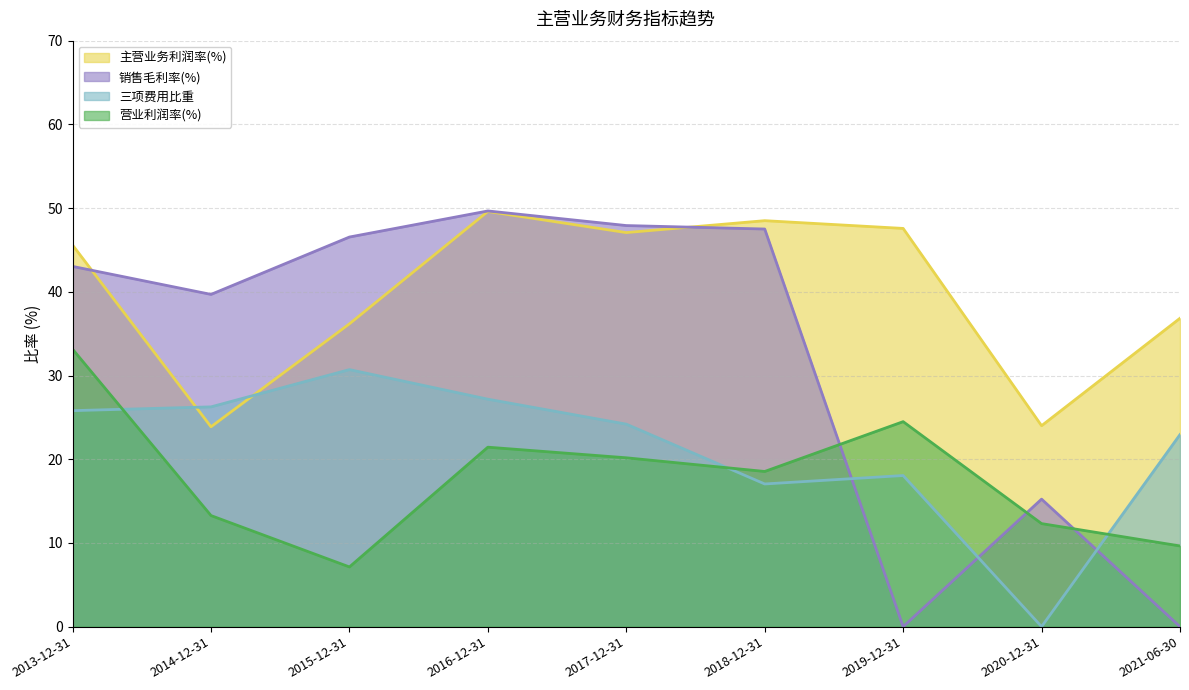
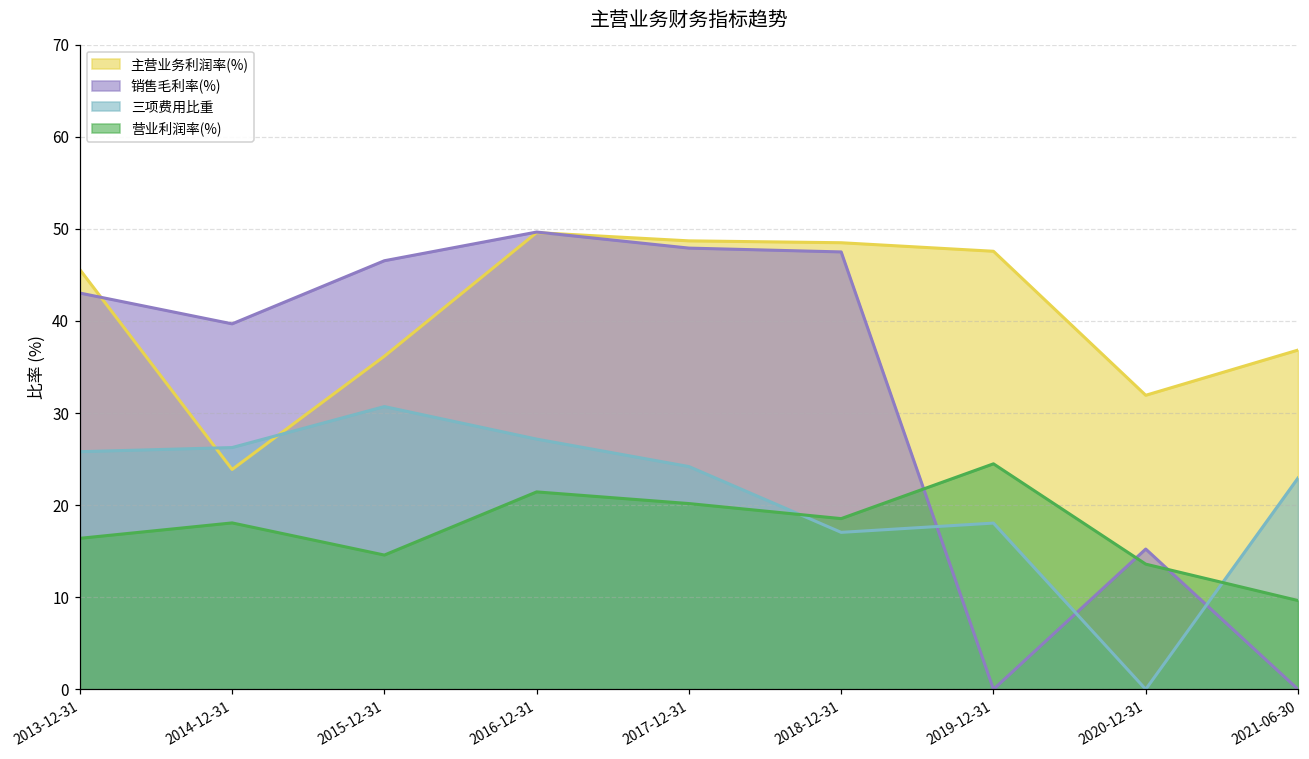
  {
    "主营业务利润率(%)": {
      "2013-12-31": 46,
      "2014-12-31": 24,
      "2015-12-31": 36,
-     "2017-12-31": 47,
+     "2017-12-31": 49,
      "2018-12-31": 48,
      "2019-12-31": 48,
-     "2020-12-31": 24,
+     "2020-12-31": 32,
      "2021-06-30": 37
    },
    "营业利润率(%)": {
-     "2013-12-31": 33,
-     "2014-12-31": 13,
-     "2015-12-31": 7,
+     "2013-12-31": 16,
+     "2014-12-31": 18,
+     "2015-12-31": 15,
      "2016-12-31": 21,
      "2017-12-31": 20,
      "2018-12-31": 19,
      "2019-12-31": 24,
-     "2020-12-31": 12,
+     "2020-12-31": 14,
      "2021-06-30": 10
    }
  }
